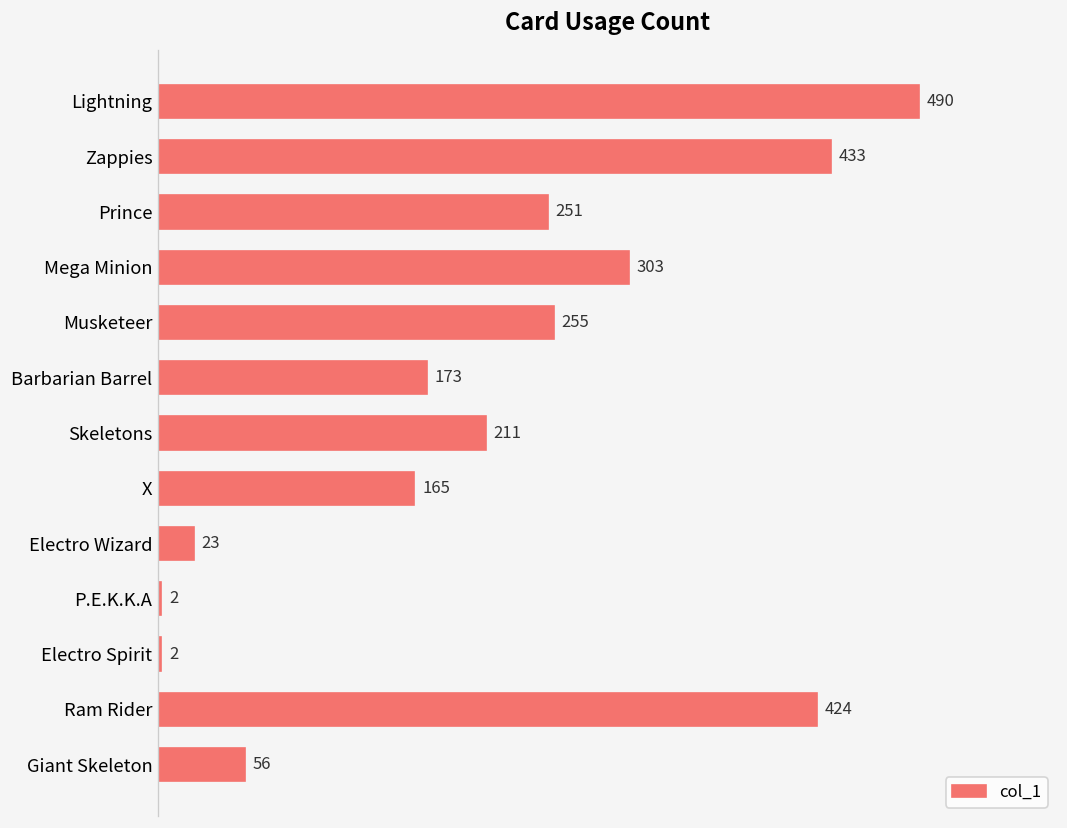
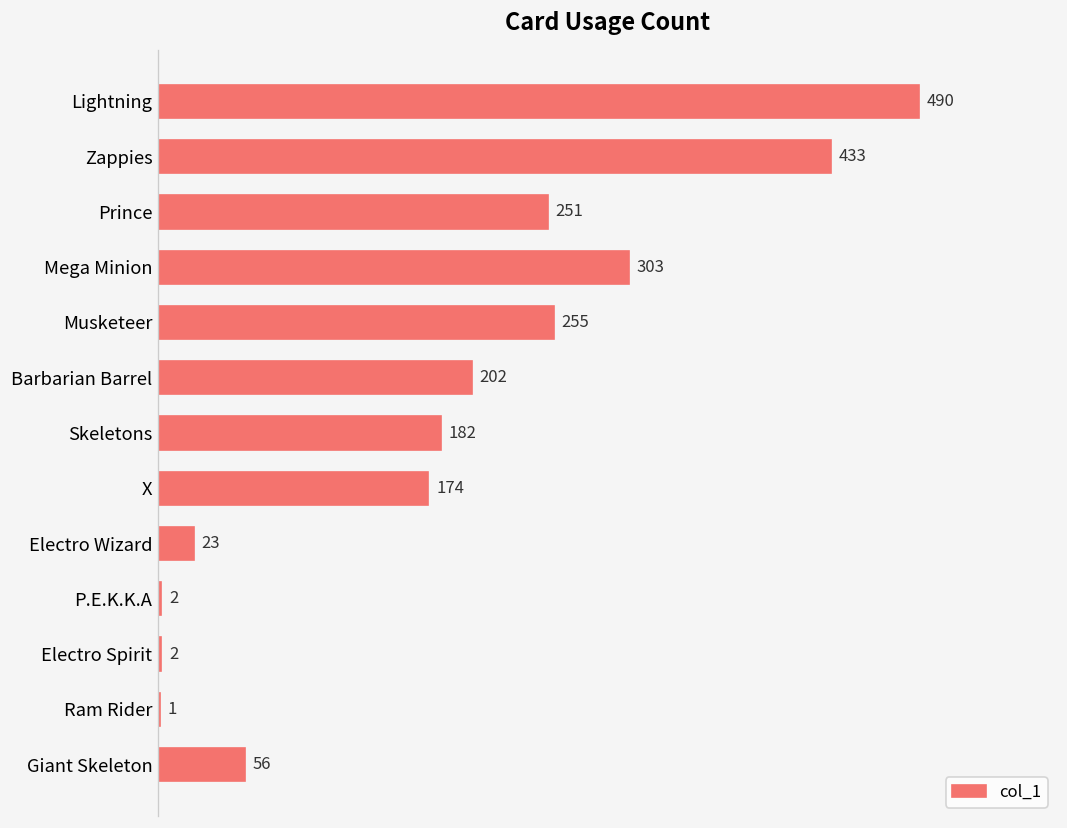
  {
    "Lightning": 490,
    "Zappies": 433,
    "Prince": 251,
    "Mega Minion": 303,
    "Musketeer": 255,
-   "Barbarian Barrel": 173,
-   "Skeletons": 211,
-   "X": 165,
+   "Barbarian Barrel": 202,
+   "Skeletons": 182,
+   "X": 174,
    "Electro Wizard": 23,
    "P.E.K.K.A": 2,
    "Electro Spirit": 2,
-   "Ram Rider": 424,
+   "Ram Rider": 1,
    "Giant Skeleton": 56
  }
